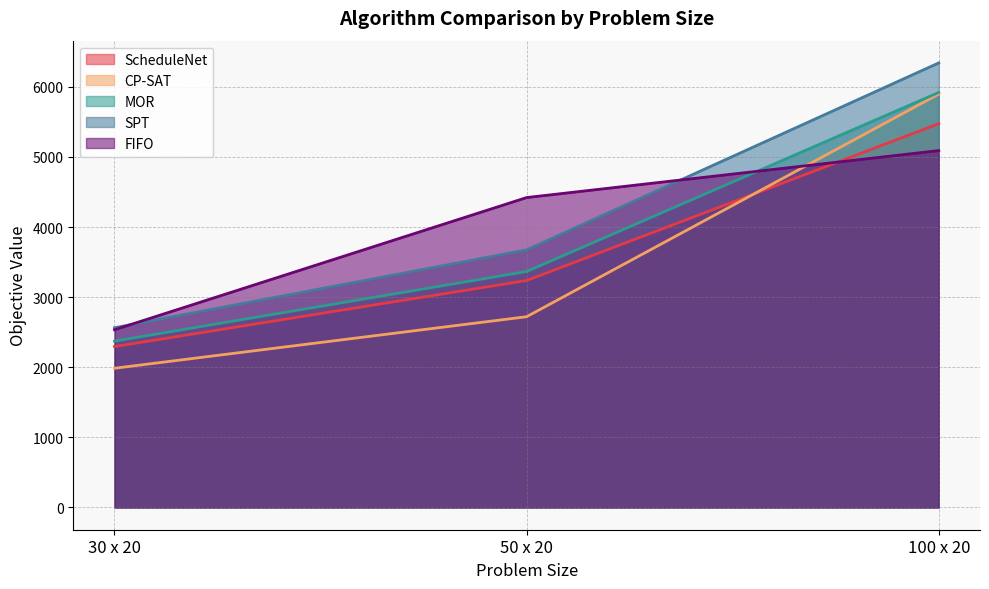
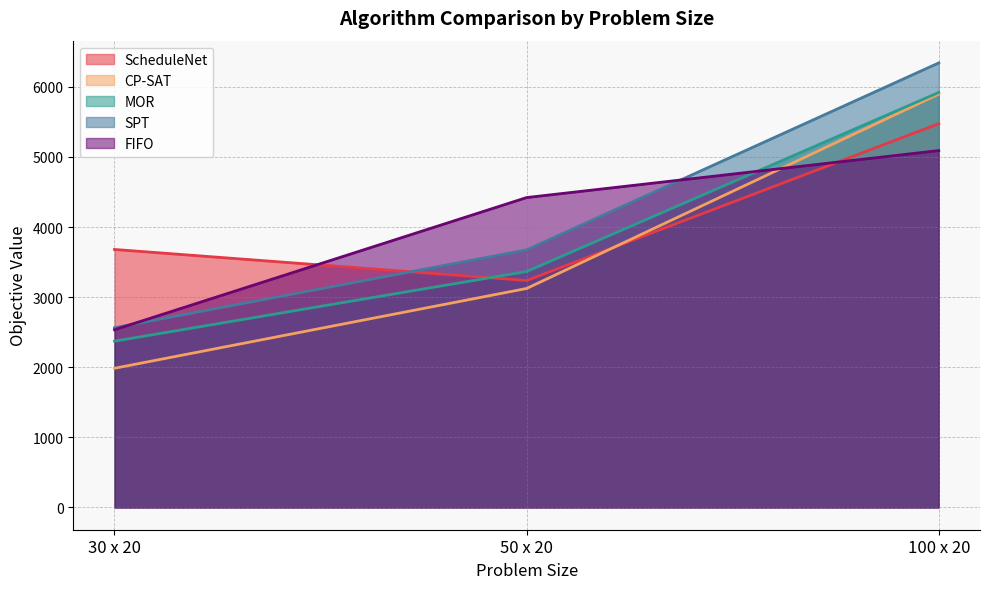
  {
    "ScheduleNet": {
-     "30 x 20": 2300,
+     "30 x 20": 3700,
      "50 x 20": 3200,
      "100 x 20": 5500
    },
    "CP-SAT": {
      "30 x 20": 2000,
-     "50 x 20": 2700
+     "50 x 20": 3100
    },
    "FIFO": {
      "50 x 20": 4400,
      "100 x 20": 5100
    }
  }
